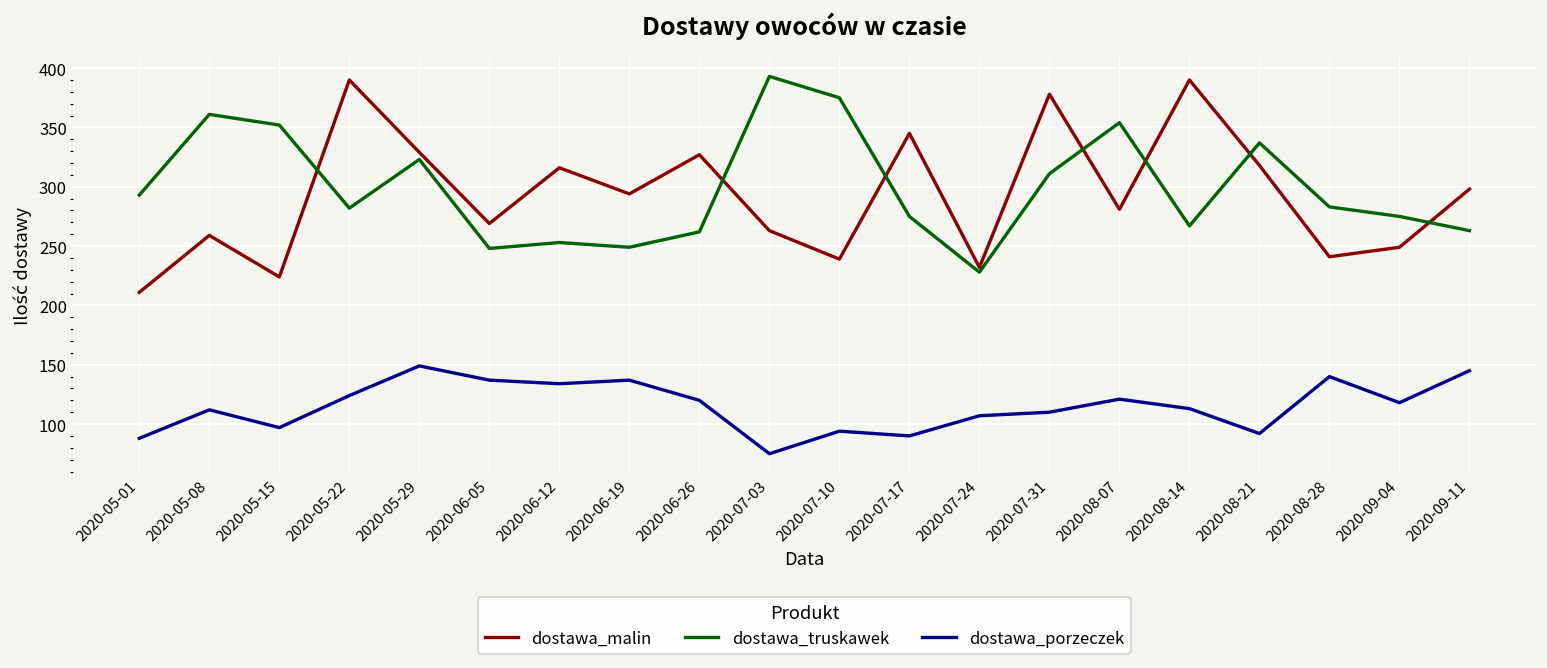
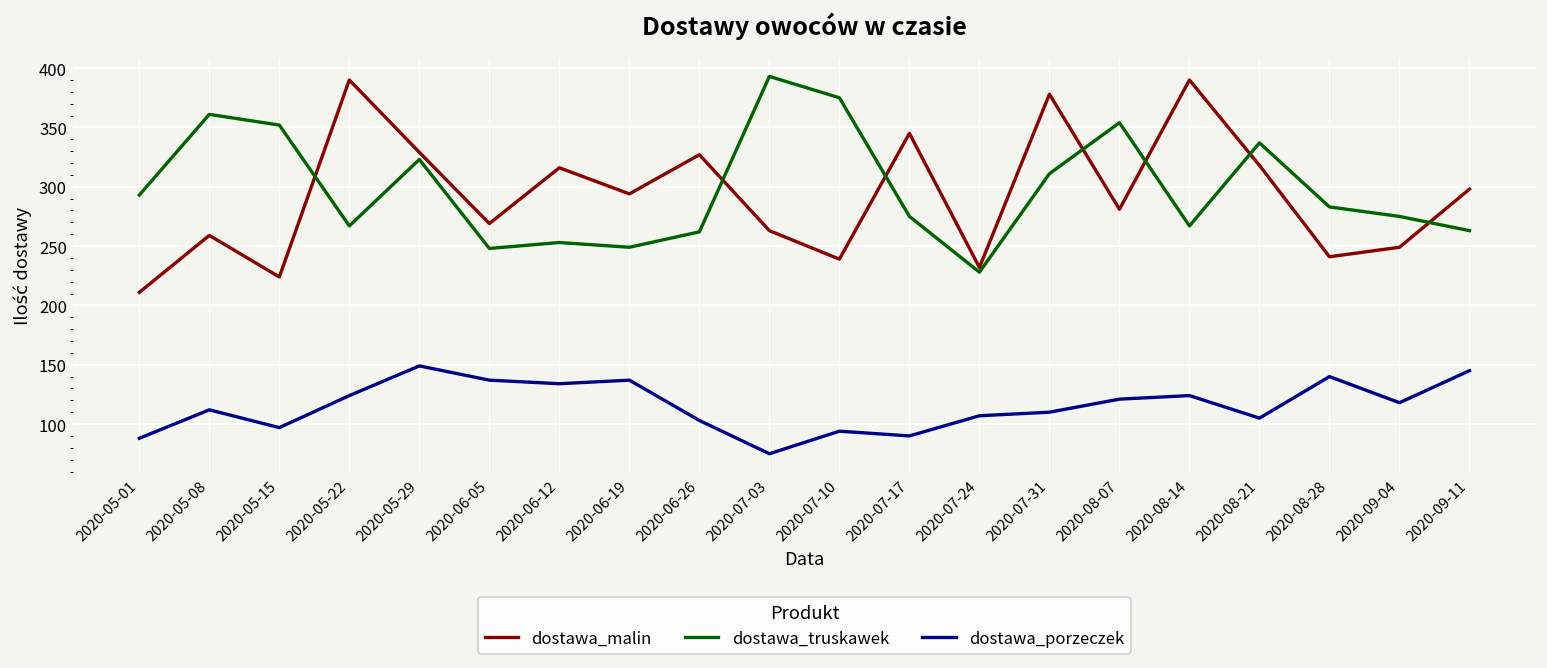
  {
    "dostawa_malin": {
      "2020-05-01": 210,
      "2020-05-08": 260,
      "2020-05-15": 220,
      "2020-05-22": 390,
      "2020-05-29": 330,
      "2020-06-05": 270,
      "2020-06-12": 320,
      "2020-06-19": 290,
      "2020-06-26": 330,
      "2020-07-03": 260,
      "2020-07-10": 240,
      "2020-07-17": 350,
      "2020-07-24": 230,
      "2020-07-31": 380,
      "2020-08-07": 280,
      "2020-08-14": 390,
      "2020-08-21": 320,
      "2020-08-28": 240,
      "2020-09-04": 250,
      "2020-09-11": 300
    },
    "dostawa_truskawek": {
      "2020-05-01": 290,
      "2020-05-08": 360,
      "2020-05-15": 350,
-     "2020-05-22": 280,
+     "2020-05-22": 270,
      "2020-05-29": 320,
      "2020-06-05": 250,
      "2020-06-12": 250,
      "2020-06-19": 250,
      "2020-06-26": 260,
      "2020-07-03": 390,
      "2020-07-10": 380,
      "2020-07-17": 280,
      "2020-07-24": 230,
      "2020-07-31": 310,
      "2020-08-07": 350,
      "2020-08-14": 270,
      "2020-08-21": 340,
      "2020-08-28": 280,
      "2020-09-04": 280,
      "2020-09-11": 260
    },
    "dostawa_porzeczek": {
      "2020-05-01": 90,
      "2020-05-08": 110,
      "2020-05-15": 100,
      "2020-05-22": 120,
      "2020-05-29": 150,
      "2020-06-05": 140,
      "2020-06-12": 130,
      "2020-06-19": 140,
-     "2020-06-26": 120,
+     "2020-06-26": 100,
      "2020-07-03": 80,
      "2020-07-10": 90,
      "2020-07-17": 90,
      "2020-07-24": 110,
      "2020-07-31": 110,
      "2020-08-07": 120,
-     "2020-08-14": 110,
-     "2020-08-21": 90,
+     "2020-08-14": 120,
+     "2020-08-21": 110,
      "2020-08-28": 140,
      "2020-09-04": 120,
      "2020-09-11": 150
    }
  }
